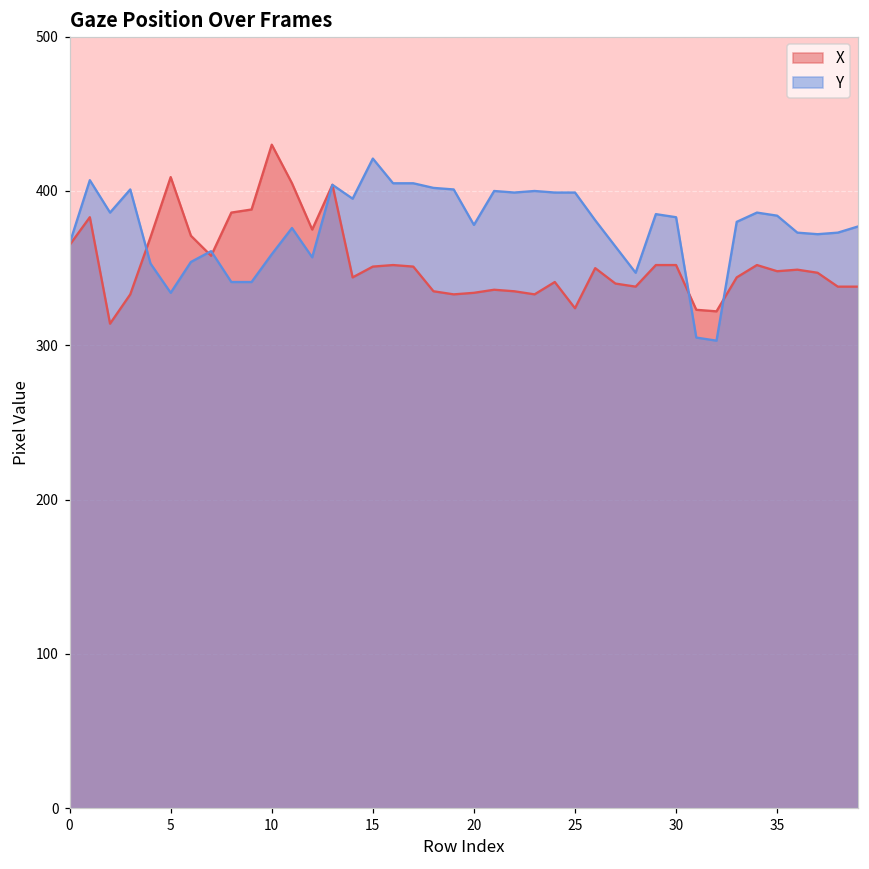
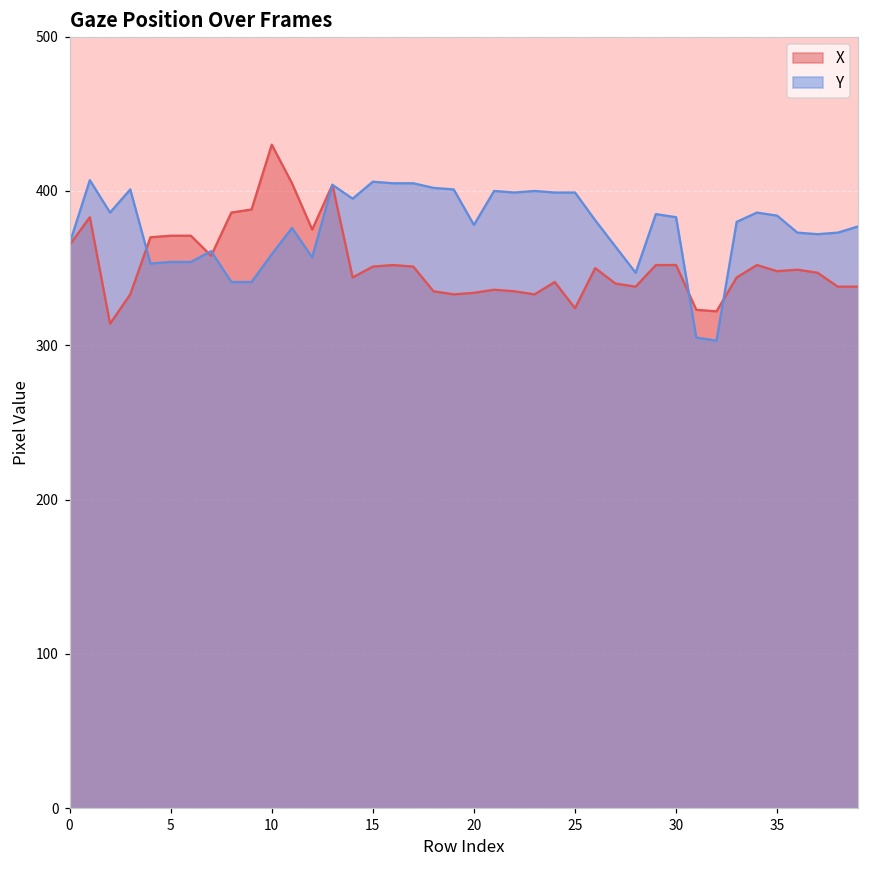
  {
    "X": {
-     "5": 409,
+     "5": 371,
      "10": 430,
      "15": 351,
      "20": 334,
      "25": 324,
      "30": 352,
      "35": 348
    },
    "Y": {
-     "5": 334,
+     "5": 354,
      "10": 359,
-     "15": 421,
+     "15": 406,
      "20": 378,
      "25": 399,
      "30": 383,
      "35": 384
    }
  }
